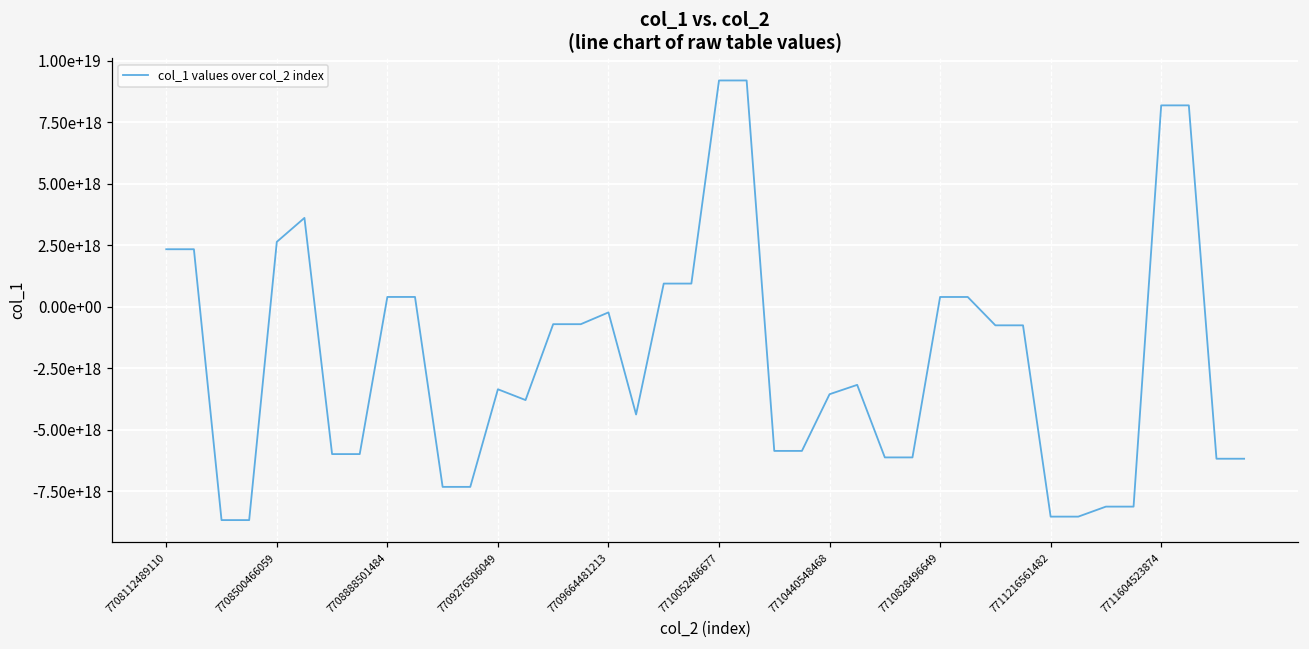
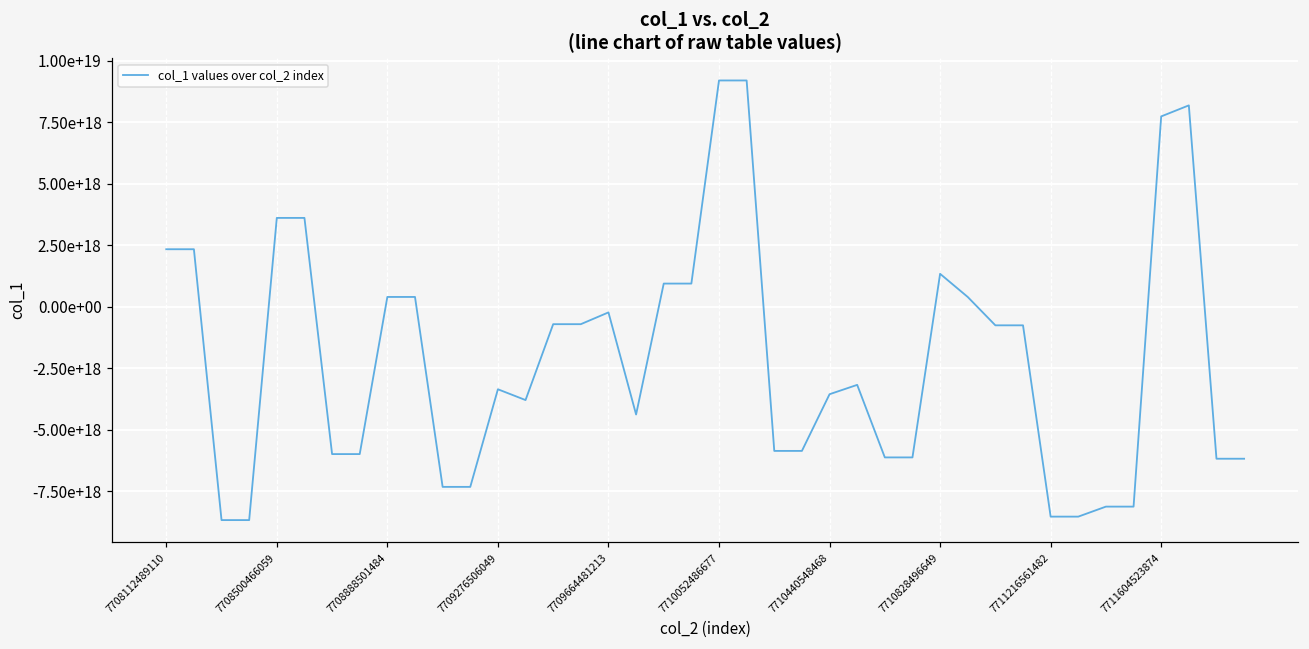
  {
    "7708112489110": 2300000000000000000,
-   "7708500466059": 2600000000000000000,
+   "7708500466059": 3600000000000000000,
    "7708888501484": 400000000000000000,
    "7709276506049": -3400000000000000000,
    "7709664481213": -200000000000000000,
    "7710052486677": 9200000000000000000,
    "7710440548468": -3600000000000000000,
-   "7710828496649": 400000000000000000,
+   "7710828496649": 1300000000000000000,
    "7711216561482": -8500000000000000000,
-   "7711604523874": 8200000000000000000
+   "7711604523874": 7700000000000000000
  }
